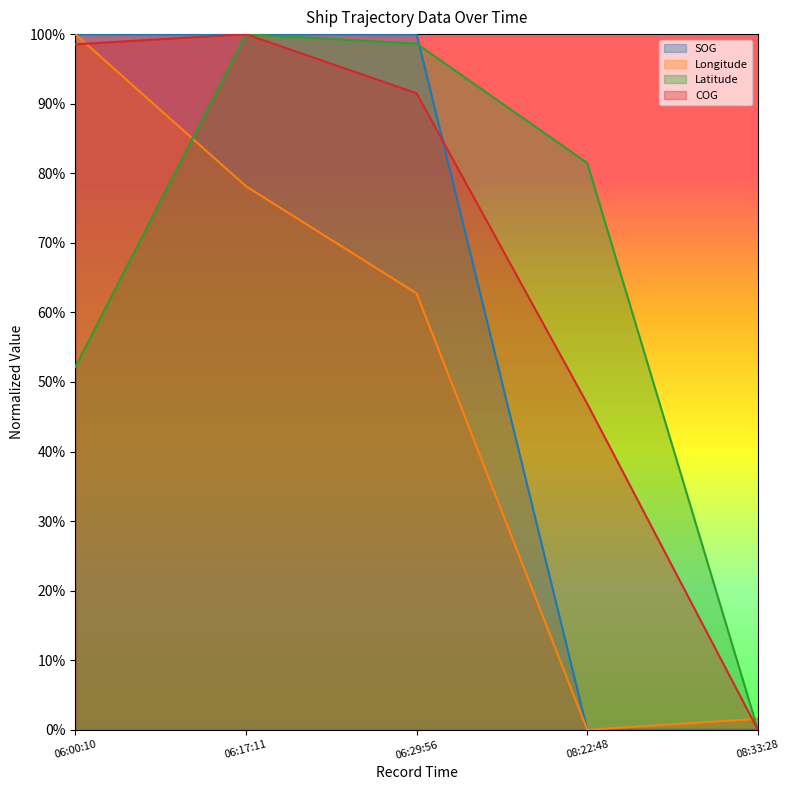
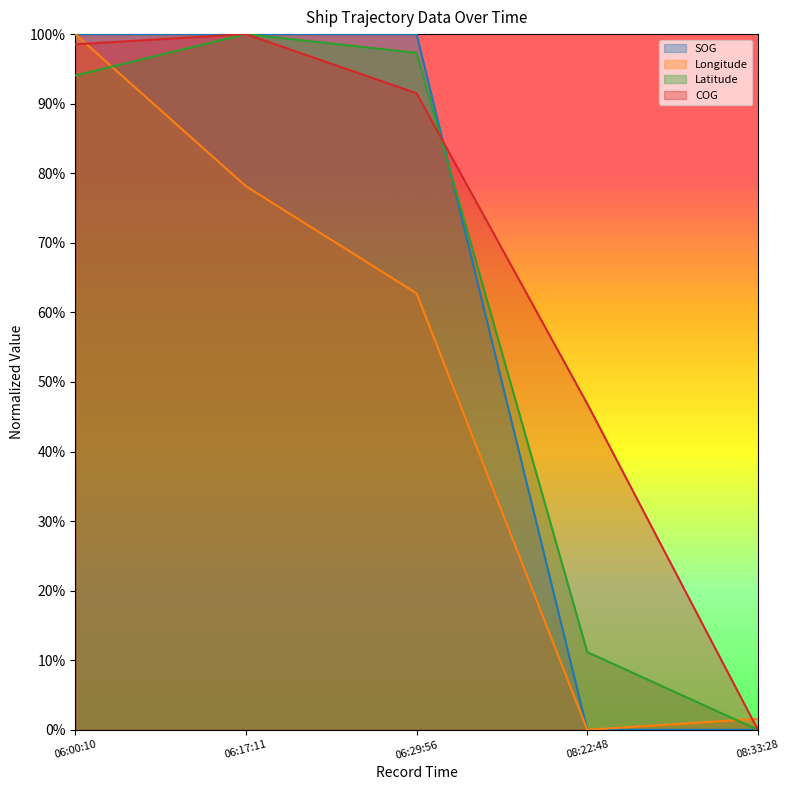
  {
    "SOG": {
      "06:29:56": "100%"
    },
    "Latitude": {
-     "06:00:10": "52%",
-     "06:29:56": "99%",
-     "08:22:48": "81%"
+     "06:00:10": "94%",
+     "06:29:56": "97%",
+     "08:22:48": "11%"
    }
  }
